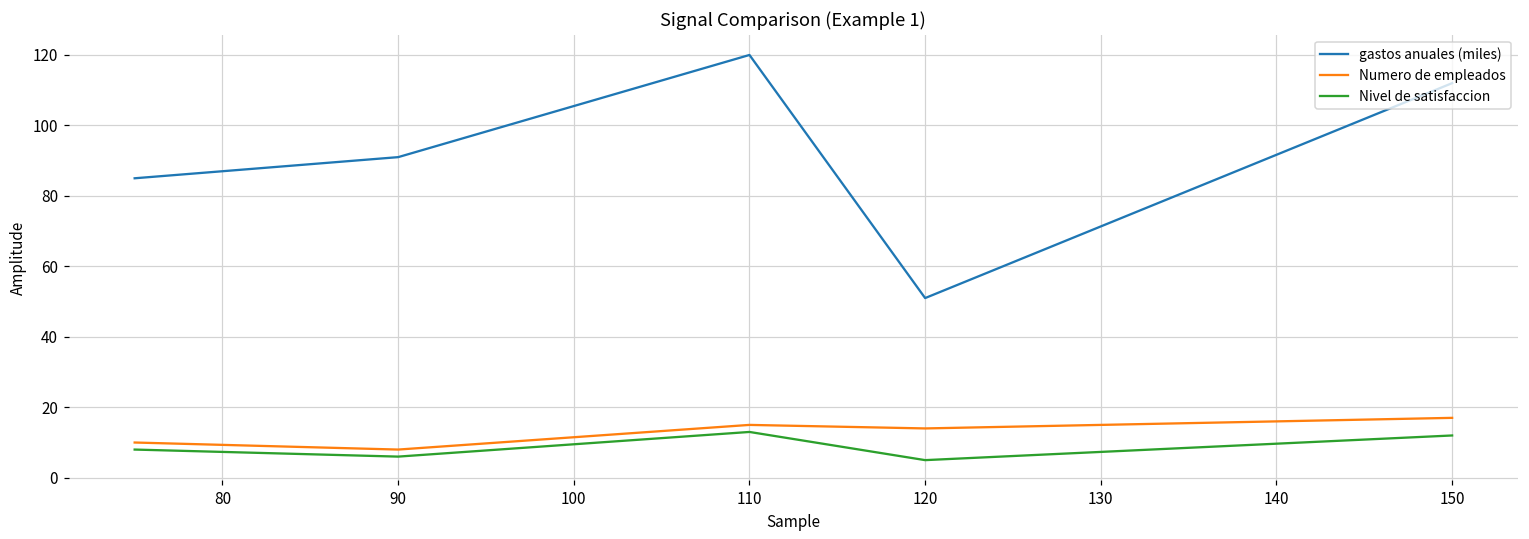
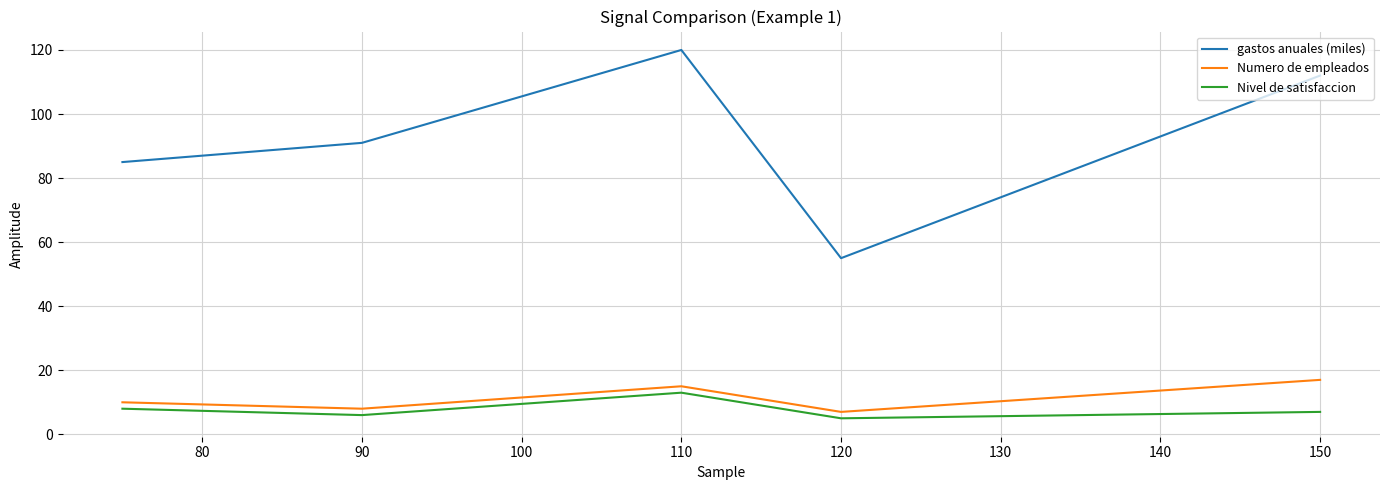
  {
    "gastos anuales (miles)": {
      "90": 91,
      "110": 120,
-     "120": 51
+     "120": 55
    },
    "Numero de empleados": {
      "90": 8,
      "110": 15,
-     "120": 14,
+     "120": 7,
      "150": 17
    },
    "Nivel de satisfaccion": {
      "90": 6,
      "110": 13,
      "120": 5,
-     "150": 12
+     "150": 7
    }
  }
